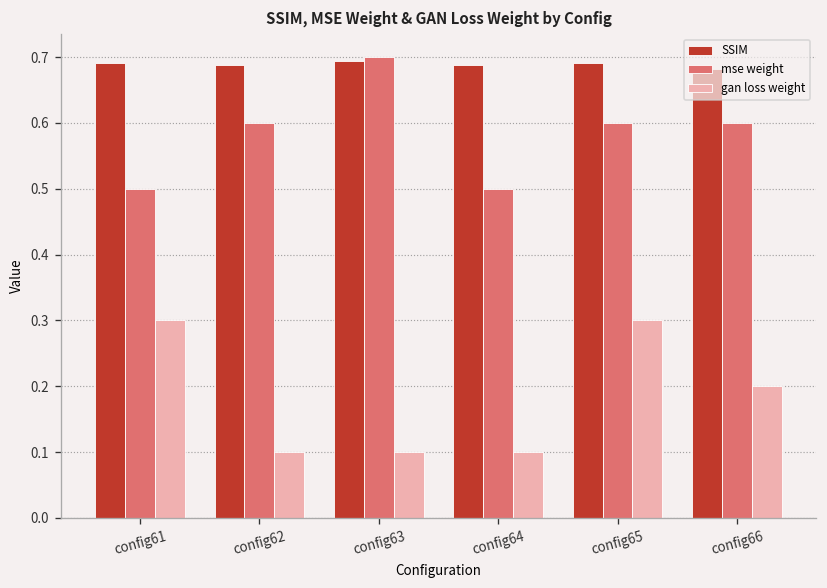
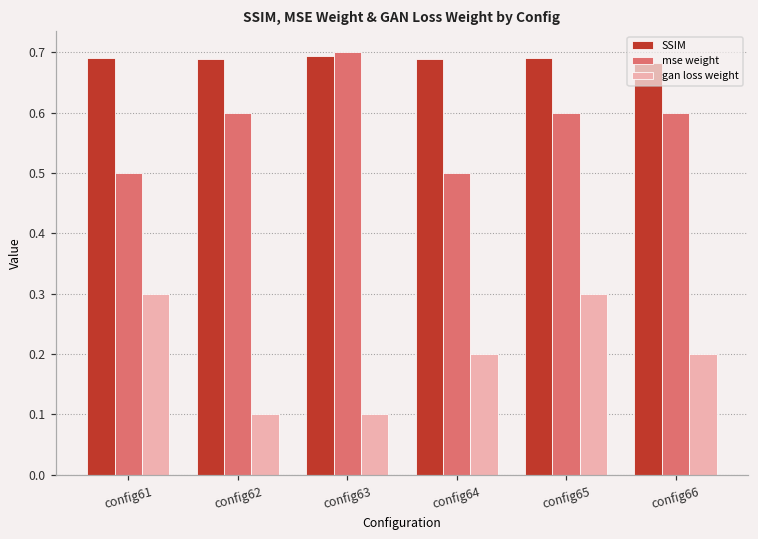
  {
    "SSIM": {
      "config61": 0.69,
      "config62": 0.69,
      "config63": 0.69,
      "config64": 0.69,
      "config65": 0.69
    },
    "mse weight": {
      "config61": 0.5,
      "config62": 0.6,
      "config63": 0.7,
      "config64": 0.5,
      "config65": 0.6,
      "config66": 0.6
    },
    "gan loss weight": {
      "config61": 0.3,
      "config62": 0.1,
      "config63": 0.1,
-     "config64": 0.1,
+     "config64": 0.2,
      "config65": 0.3,
      "config66": 0.2
    }
  }
